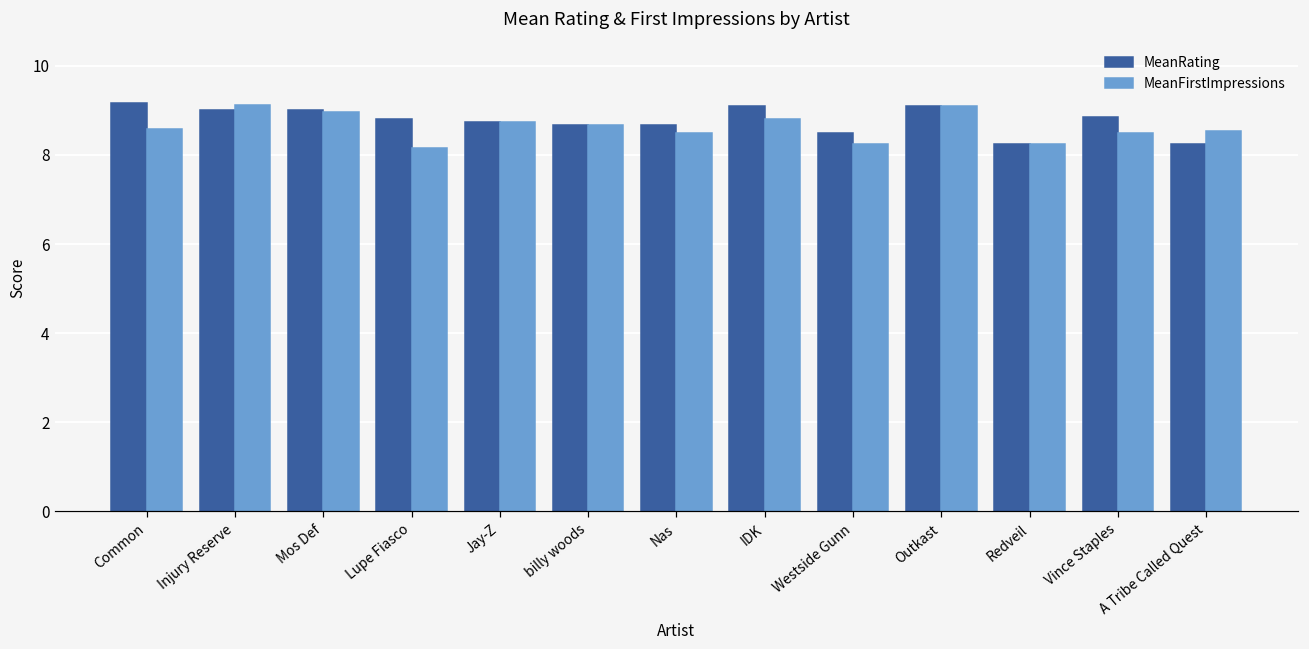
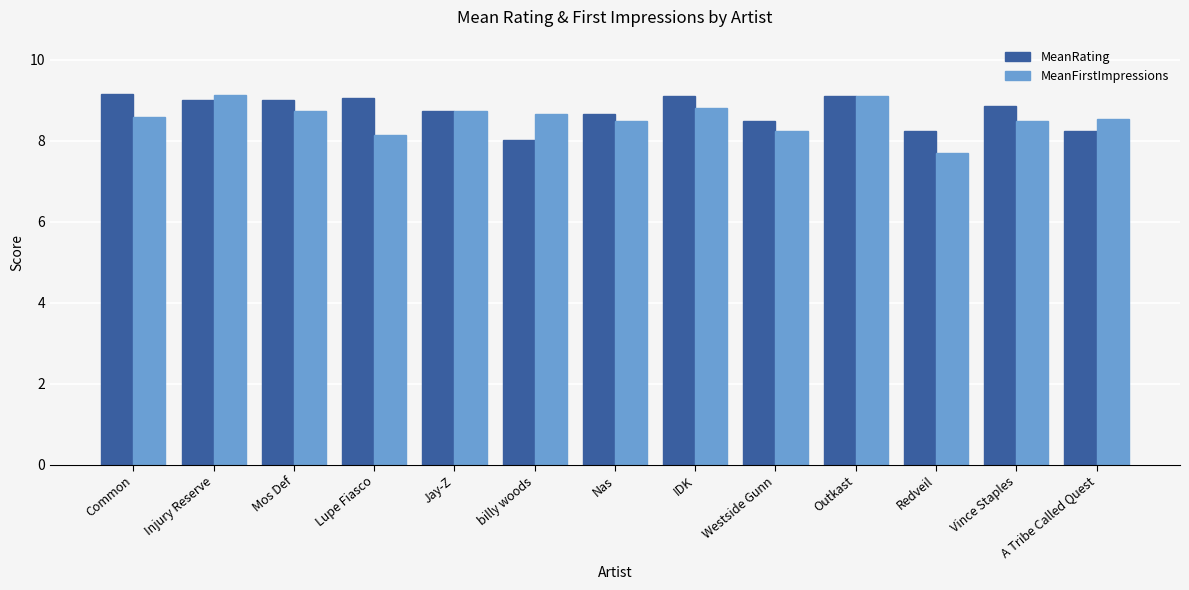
  {
    "MeanRating": {
      "Common": 9.2,
      "Injury Reserve": 9.0,
      "Mos Def": 9.0,
-     "Lupe Fiasco": 8.8,
+     "Lupe Fiasco": 9.1,
      "Jay-Z": 8.8,
-     "billy woods": 8.7,
+     "billy woods": 8.0,
      "Nas": 8.7,
      "IDK": 9.1,
      "Westside Gunn": 8.5,
      "Outkast": 9.1,
      "Redveil": 8.3,
      "Vince Staples": 8.9,
      "A Tribe Called Quest": 8.3
    },
    "MeanFirstImpressions": {
      "Common": 8.6,
      "Injury Reserve": 9.1,
-     "Mos Def": 9.0,
+     "Mos Def": 8.8,
      "Lupe Fiasco": 8.2,
      "Jay-Z": 8.8,
      "billy woods": 8.7,
      "Nas": 8.5,
      "IDK": 8.8,
      "Westside Gunn": 8.3,
      "Outkast": 9.1,
-     "Redveil": 8.3,
+     "Redveil": 7.7,
      "Vince Staples": 8.5,
      "A Tribe Called Quest": 8.5
    }
  }
